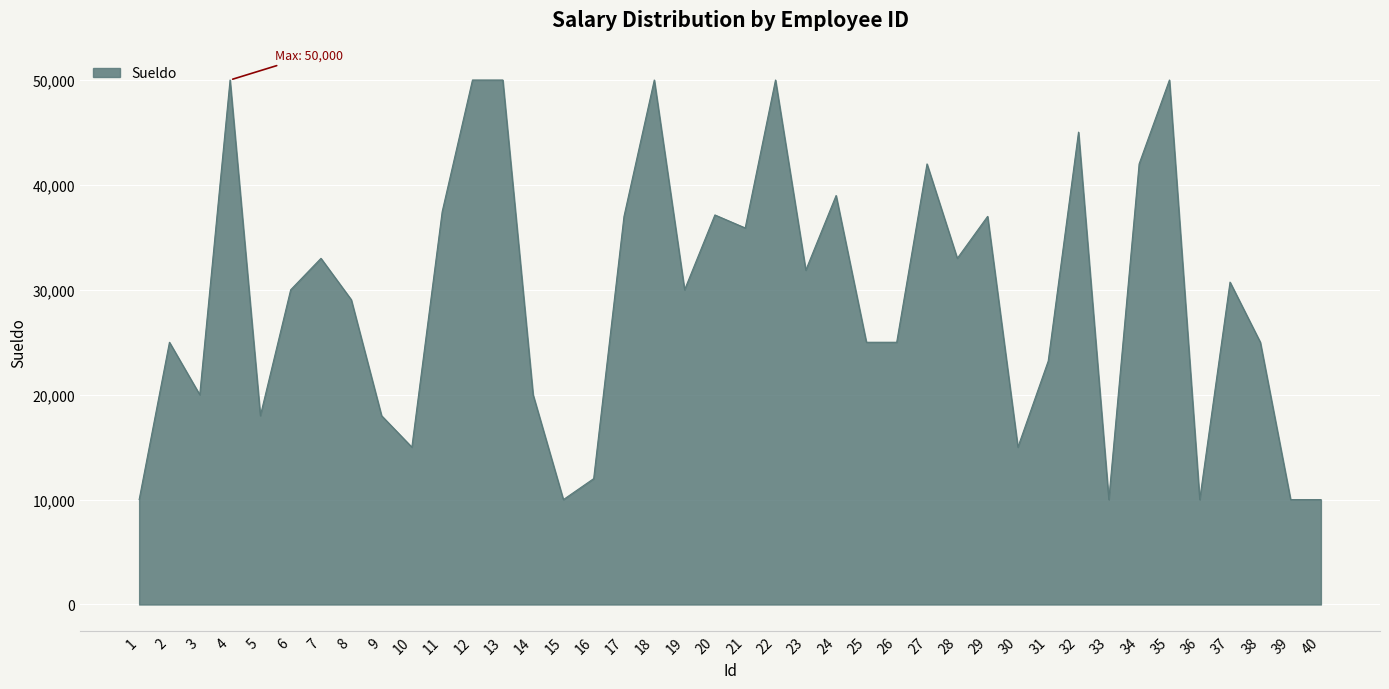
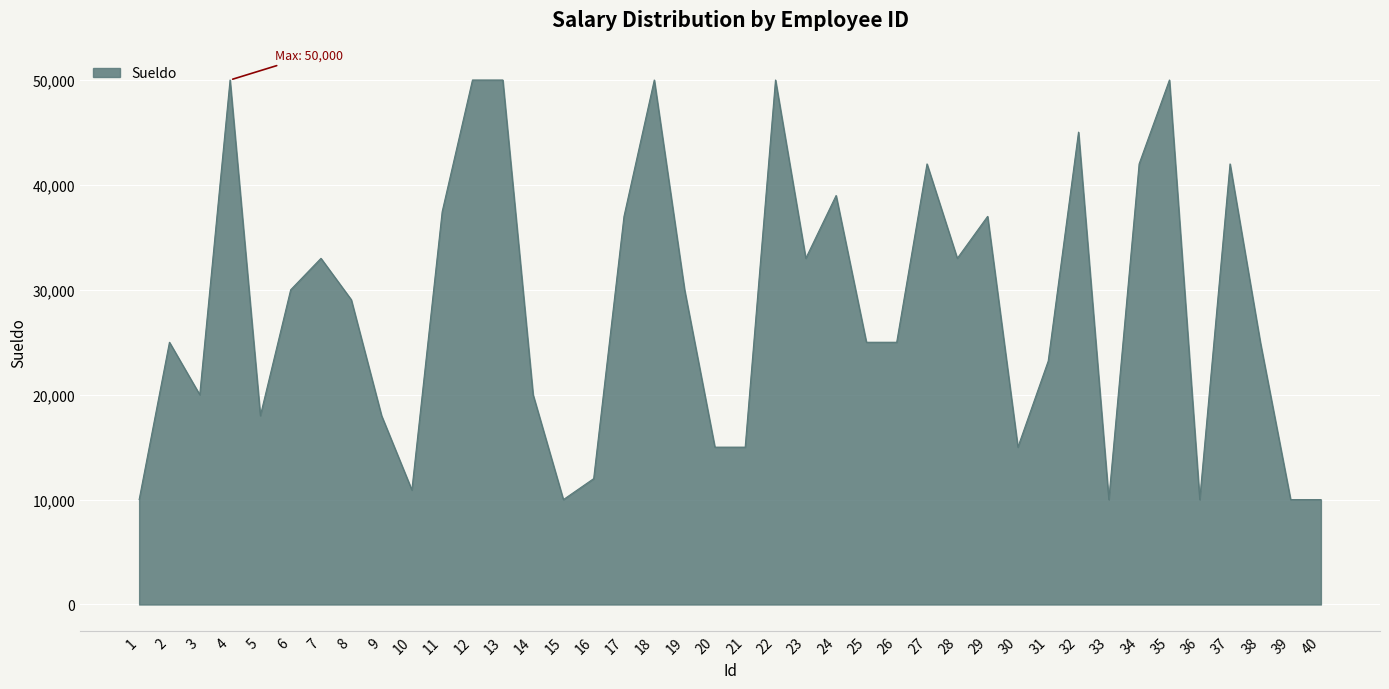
  {
    "1": "10,000",
    "2": "25,000",
    "3": "20,000",
    "5": "18,000",
    "6": "30,000",
    "7": "33,000",
    "8": "29,100",
    "9": "18,000",
-   "10": "15,000",
+   "10": "10,900",
    "11": "37,400",
    "12": "50,000",
    "13": "50,000",
    "14": "20,000",
    "15": "10,000",
    "16": "12,000",
    "17": "37,000",
    "18": "50,000",
    "19": "30,000",
-   "20": "37,100",
-   "21": "35,900",
+   "20": "15,000",
+   "21": "15,000",
    "22": "50,000",
-   "23": "31,900",
+   "23": "33,000",
    "24": "39,000",
    "25": "25,000",
    "26": "25,000",
    "27": "42,000",
    "28": "33,000",
    "29": "37,000",
    "30": "15,000",
    "31": "23,200",
    "32": "45,000",
    "33": "10,000",
    "34": "42,000",
    "35": "50,000",
    "36": "10,000",
-   "37": "30,700",
+   "37": "42,000",
    "38": "25,000",
    "39": "10,000",
    "40": "10,000"
  }
